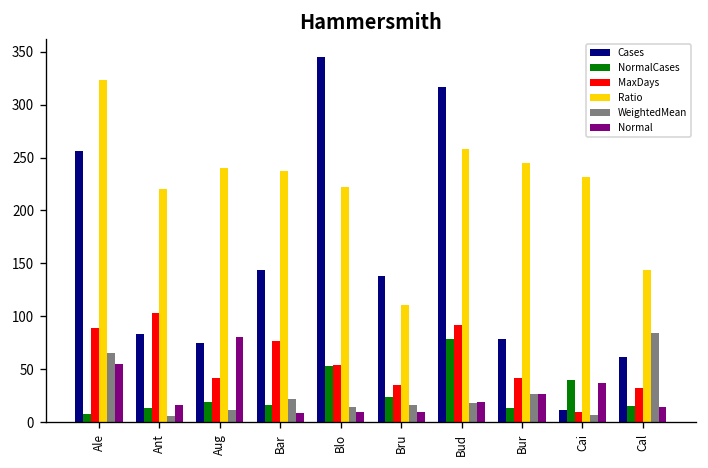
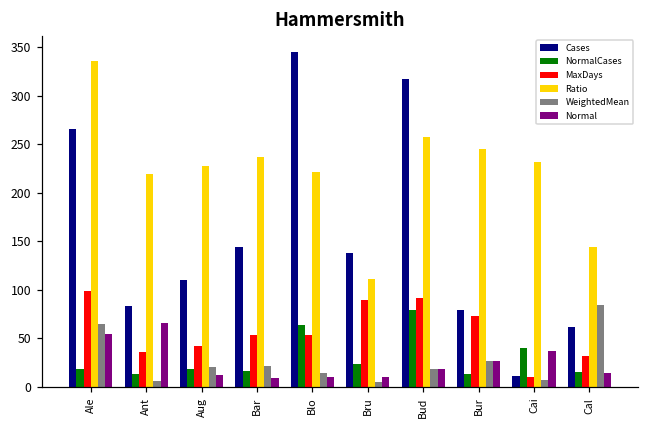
  {
    "Cases": {
-     "Ale": 260,
+     "Ale": 270,
      "Ant": 80,
-     "Aug": 80,
+     "Aug": 110,
      "Bar": 140,
      "Blo": 350,
      "Bru": 140,
      "Bud": 320,
      "Bur": 80,
      "Cai": 10,
      "Cal": 60
    },
    "NormalCases": {
-     "Ale": 10,
+     "Ale": 20,
      "Ant": 10,
      "Aug": 20,
      "Bar": 20,
-     "Blo": 50,
+     "Blo": 60,
      "Bru": 20,
      "Bud": 80,
      "Bur": 10,
      "Cai": 40,
      "Cal": 20
    },
    "MaxDays": {
-     "Ale": 90,
-     "Ant": 100,
+     "Ale": 100,
+     "Ant": 40,
      "Aug": 40,
-     "Bar": 80,
+     "Bar": 50,
      "Blo": 50,
-     "Bru": 40,
+     "Bru": 90,
      "Bud": 90,
-     "Bur": 40,
+     "Bur": 70,
      "Cai": 10,
      "Cal": 30
    },
    "Ratio": {
-     "Ale": 320,
+     "Ale": 340,
      "Ant": 220,
-     "Aug": 240,
+     "Aug": 230,
      "Bar": 240,
      "Blo": 220,
      "Bru": 110,
      "Bud": 260,
      "Bur": 250,
      "Cai": 230,
      "Cal": 140
    },
    "WeightedMean": {
      "Ale": 70,
      "Ant": 10,
-     "Aug": 10,
+     "Aug": 20,
      "Bar": 20,
      "Blo": 10,
-     "Bru": 20,
+     "Bru": 10,
      "Bud": 20,
      "Bur": 30,
      "Cai": 10,
      "Cal": 80
    },
    "Normal": {
      "Ale": 60,
-     "Ant": 20,
-     "Aug": 80,
+     "Ant": 70,
+     "Aug": 10,
      "Bar": 10,
      "Blo": 10,
      "Bru": 10,
      "Bud": 20,
      "Bur": 30,
      "Cai": 40,
      "Cal": 10
    }
  }
